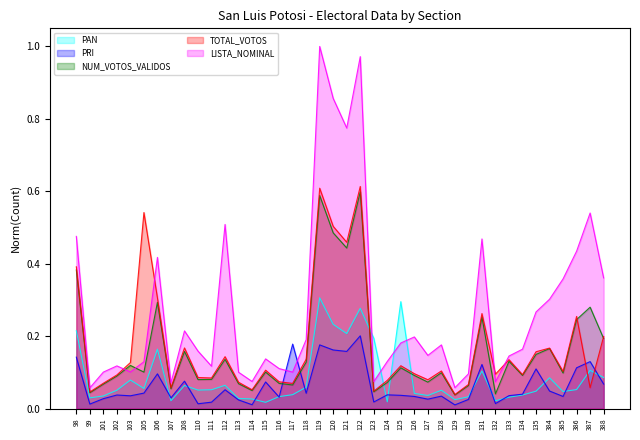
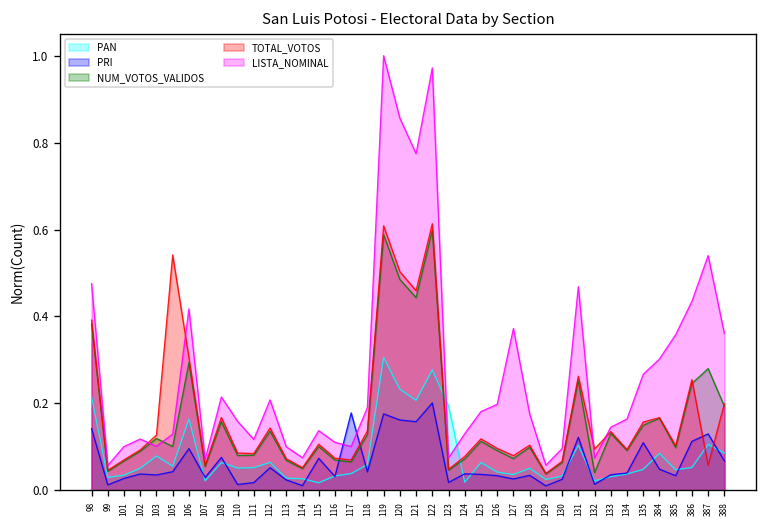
  {
    "PAN": {
      "98": 0.21,
      "99": 0.03,
      "101": 0.03,
      "102": 0.05,
      "103": 0.08,
      "105": 0.06,
      "106": 0.16,
      "107": 0.02,
      "108": 0.06,
      "110": 0.05,
      "111": 0.05,
      "112": 0.06,
      "114": 0.03,
      "115": 0.02,
      "117": 0.04,
      "118": 0.06,
      "119": 0.31,
      "120": 0.23,
      "121": 0.21,
      "122": 0.28,
      "123": 0.19,
      "124": 0.02,
-     "125": 0.30,
+     "125": 0.06,
      "126": 0.04,
      "127": 0.04,
      "128": 0.05,
      "129": 0.02,
      "130": 0.03,
      "131": 0.10,
      "132": 0.02,
      "135": 0.05,
      "384": 0.08,
      "385": 0.05,
      "386": 0.05,
      "387": 0.11,
      "388": 0.09
    },
    "PRI": {
      "98": 0.14,
      "99": 0.01,
      "101": 0.03,
      "102": 0.04,
      "103": 0.04,
      "105": 0.04,
      "106": 0.10,
      "107": 0.03,
      "108": 0.08,
      "110": 0.01,
      "111": 0.02,
      "112": 0.05,
      "114": 0.01,
      "115": 0.07,
      "117": 0.18,
      "118": 0.04,
      "119": 0.18,
      "120": 0.16,
      "121": 0.16,
      "122": 0.20,
      "123": 0.02,
      "124": 0.04,
      "125": 0.04,
      "126": 0.03,
      "127": 0.03,
      "128": 0.03,
      "129": 0.01,
      "130": 0.03,
      "131": 0.12,
      "132": 0.01,
      "135": 0.11,
      "384": 0.05,
      "385": 0.03,
      "386": 0.11,
      "387": 0.13,
      "388": 0.07
    },
    "NUM_VOTOS_VALIDOS": {
      "98": 0.38,
      "103": 0.12,
      "105": 0.10,
      "106": 0.29,
      "108": 0.16,
      "112": 0.14,
      "118": 0.13,
      "119": 0.59,
      "120": 0.49,
      "121": 0.44,
      "122": 0.60,
      "131": 0.25,
      "132": 0.04,
      "135": 0.15,
      "386": 0.25,
      "387": 0.28
    },
    "TOTAL_VOTOS": {
      "98": 0.39,
      "103": 0.13,
      "105": 0.54,
      "106": 0.31,
      "108": 0.17,
      "112": 0.14,
      "118": 0.14,
      "119": 0.61,
      "120": 0.50,
      "121": 0.46,
      "122": 0.61,
      "131": 0.26,
      "132": 0.09,
      "135": 0.16,
      "386": 0.25,
      "387": 0.06
    },
    "LISTA_NOMINAL": {
      "98": 0.48,
      "99": 0.06,
      "101": 0.10,
      "102": 0.12,
      "103": 0.10,
      "105": 0.13,
      "106": 0.42,
      "107": 0.07,
      "108": 0.21,
      "110": 0.16,
      "111": 0.12,
-     "112": 0.51,
+     "112": 0.21,
      "113": 0.10,
      "114": 0.07,
      "115": 0.14,
      "116": 0.11,
      "117": 0.10,
      "118": 0.19,
      "119": 1.00,
      "120": 0.86,
      "121": 0.77,
      "122": 0.97,
      "123": 0.07,
      "124": 0.13,
      "125": 0.18,
      "126": 0.20,
-     "127": 0.15,
+     "127": 0.37,
      "128": 0.18,
      "129": 0.06,
      "130": 0.10,
      "131": 0.47,
      "132": 0.07,
      "133": 0.14,
      "134": 0.16,
      "135": 0.27,
      "384": 0.30,
      "385": 0.36,
      "386": 0.43,
      "387": 0.54,
      "388": 0.36
    }
  }
